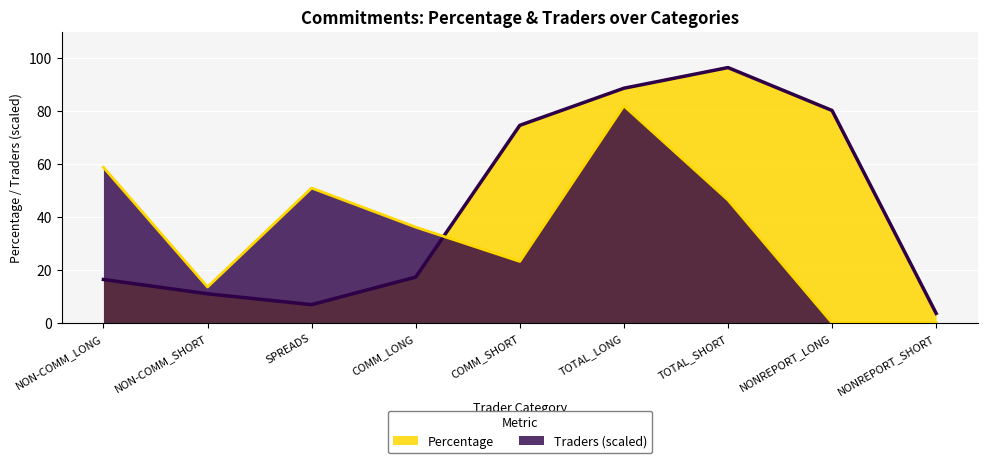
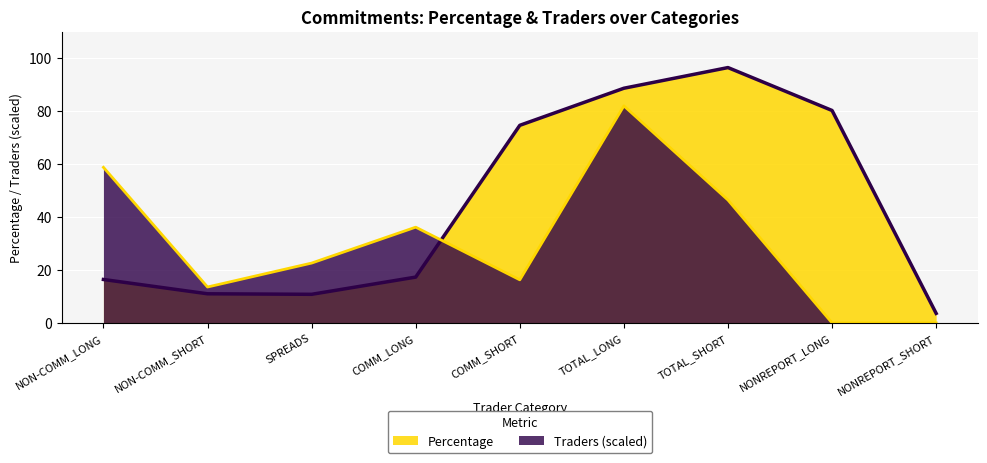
  {
    "Percentage": {
      "NON-COMM_LONG": 16,
      "NON-COMM_SHORT": 11,
-     "SPREADS": 7,
+     "SPREADS": 11,
      "COMM_LONG": 17,
      "COMM_SHORT": 75,
      "TOTAL_LONG": 89,
      "TOTAL_SHORT": 96,
      "NONREPORT_LONG": 80,
      "NONREPORT_SHORT": 4
    },
    "Traders (scaled)": {
      "NON-COMM_LONG": 59,
      "NON-COMM_SHORT": 14,
-     "SPREADS": 51,
+     "SPREADS": 23,
      "COMM_LONG": 36,
-     "COMM_SHORT": 23,
+     "COMM_SHORT": 16,
      "TOTAL_LONG": 82,
      "TOTAL_SHORT": 46,
      "NONREPORT_LONG": 0,
      "NONREPORT_SHORT": 0
    }
  }
